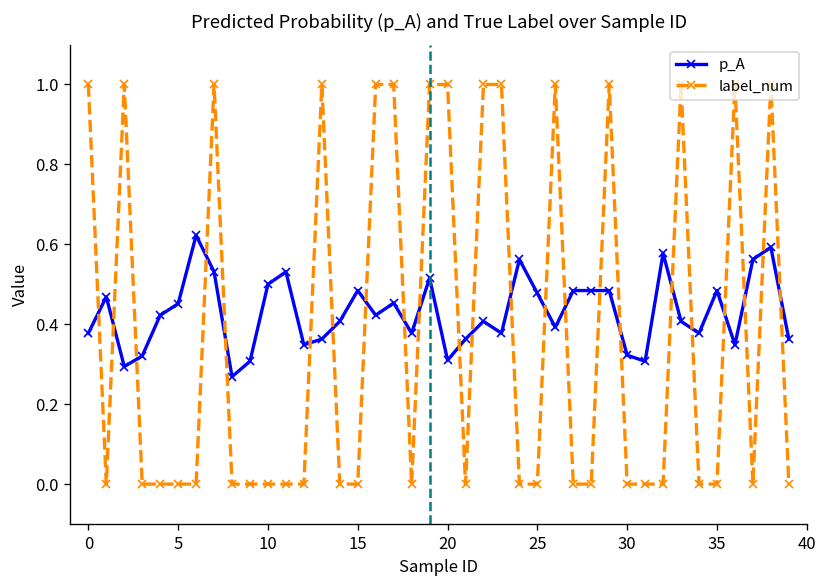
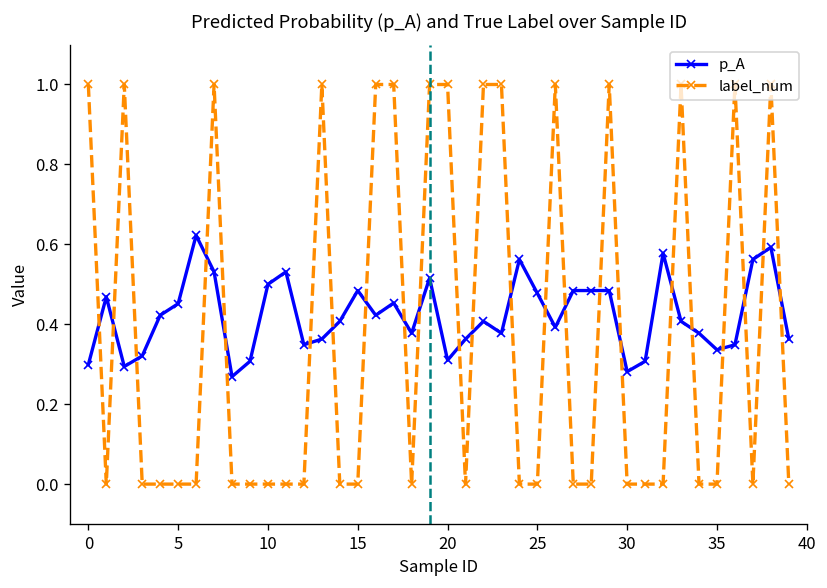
  {
    "p_A": {
-     "0": 0.38,
+     "0": 0.30,
      "5": 0.45,
      "10": 0.50,
      "15": 0.48,
      "20": 0.31,
      "25": 0.48,
-     "30": 0.32,
-     "35": 0.48
+     "30": 0.28,
+     "35": 0.34
    },
    "label_num": {
      "0": 1.00,
      "5": 0.00,
      "10": 0.00,
      "15": 0.00,
      "20": 1.00,
      "25": 0.00,
      "30": 0.00,
      "35": 0.00
    }
  }
